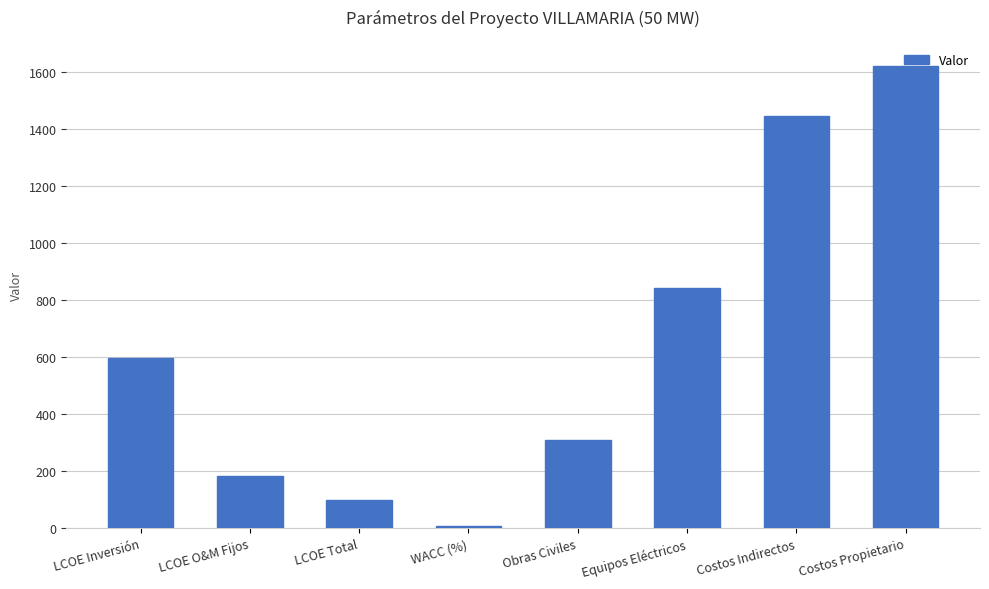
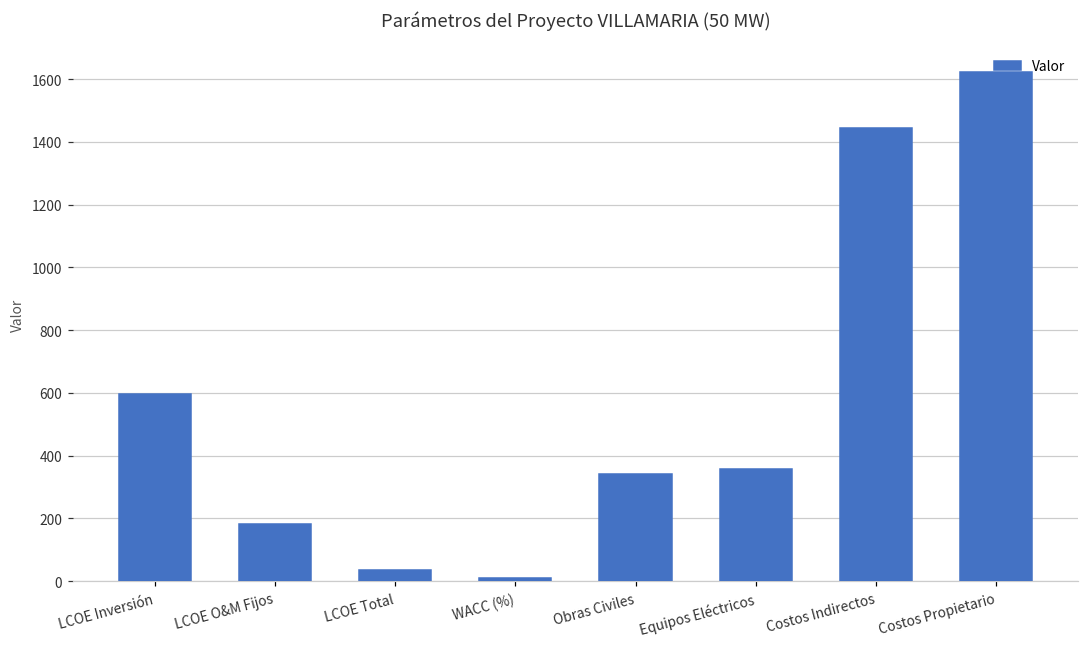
  {
    "LCOE Inversión": 600,
    "LCOE O&M Fijos": 180,
-   "LCOE Total": 100,
-   "Obras Civiles": 310,
-   "Equipos Eléctricos": 840,
+   "LCOE Total": 30,
+   "Obras Civiles": 340,
+   "Equipos Eléctricos": 360,
    "Costos Indirectos": 1440,
    "Costos Propietario": 1620
  }
